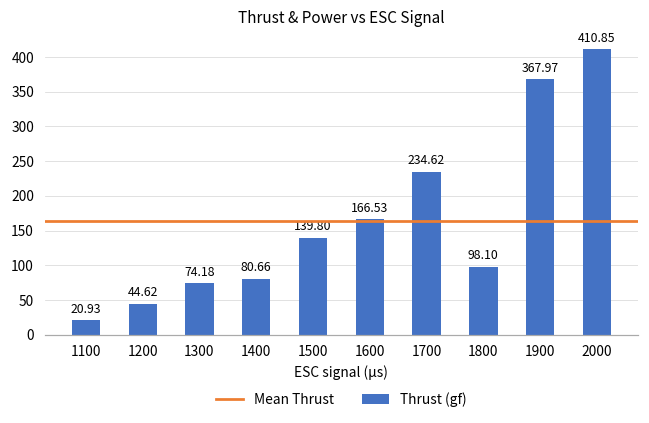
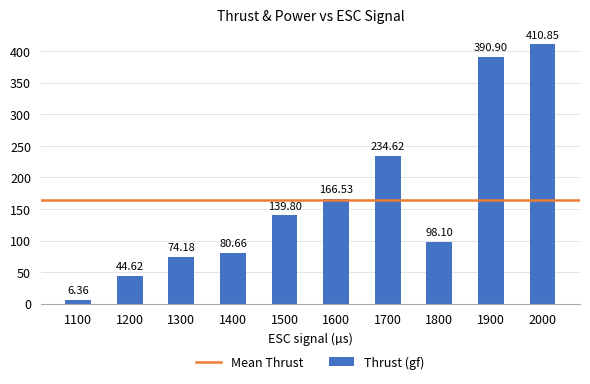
  {
-   "1100": 20.93,
+   "1100": 6.36,
    "1200": 44.62,
    "1300": 74.18,
    "1400": 80.66,
    "1500": 139.80,
    "1600": 166.53,
    "1700": 234.62,
    "1800": 98.10,
-   "1900": 367.97,
+   "1900": 390.90,
    "2000": 410.85
  }
